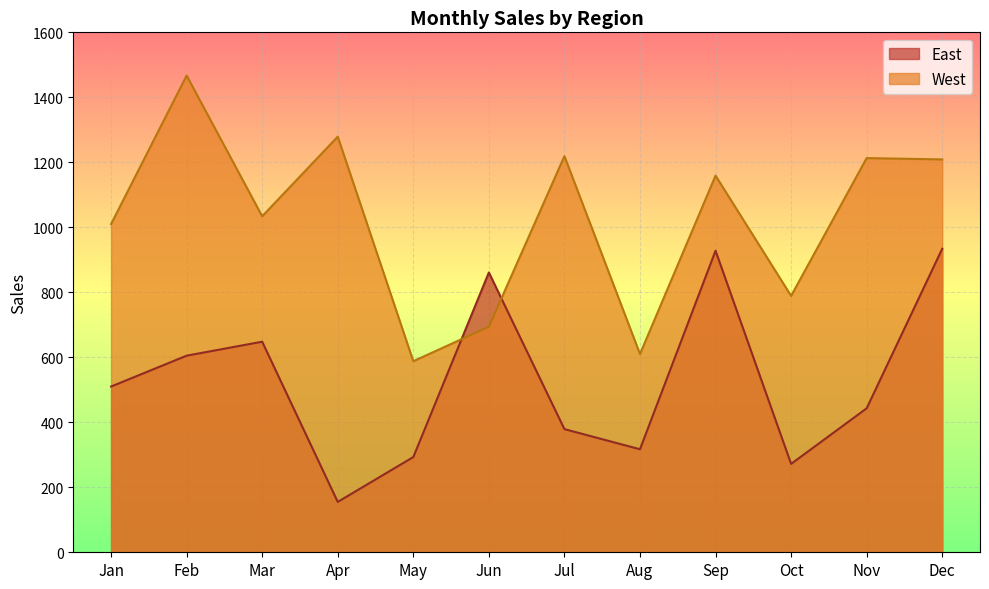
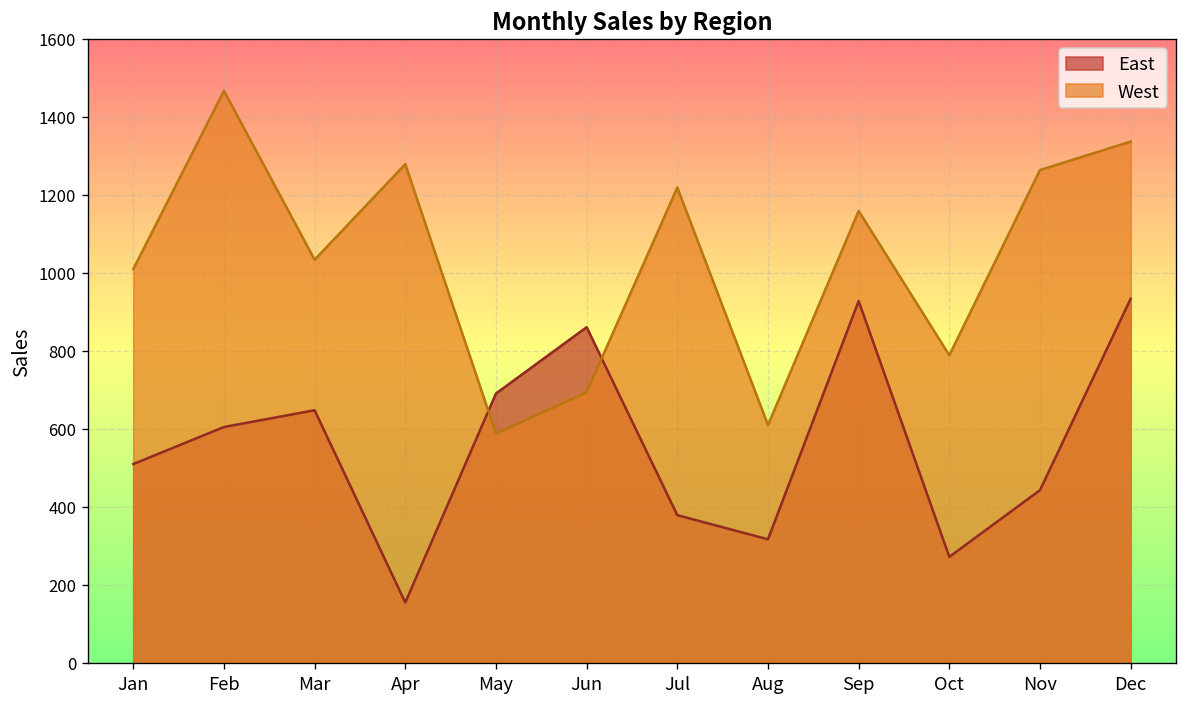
  {
    "East": {
      "Jan": 510,
      "Feb": 610,
      "Mar": 650,
      "Apr": 160,
-     "May": 290,
+     "May": 690,
      "Jun": 860,
      "Jul": 380,
      "Aug": 320,
      "Sep": 930,
      "Oct": 270,
      "Nov": 440,
      "Dec": 930
    },
    "West": {
      "Jan": 1010,
      "Feb": 1470,
      "Mar": 1030,
      "Apr": 1280,
      "May": 590,
      "Jun": 690,
      "Jul": 1220,
      "Aug": 610,
      "Sep": 1160,
      "Oct": 790,
-     "Nov": 1210,
-     "Dec": 1210
+     "Nov": 1260,
+     "Dec": 1340
    }
  }
